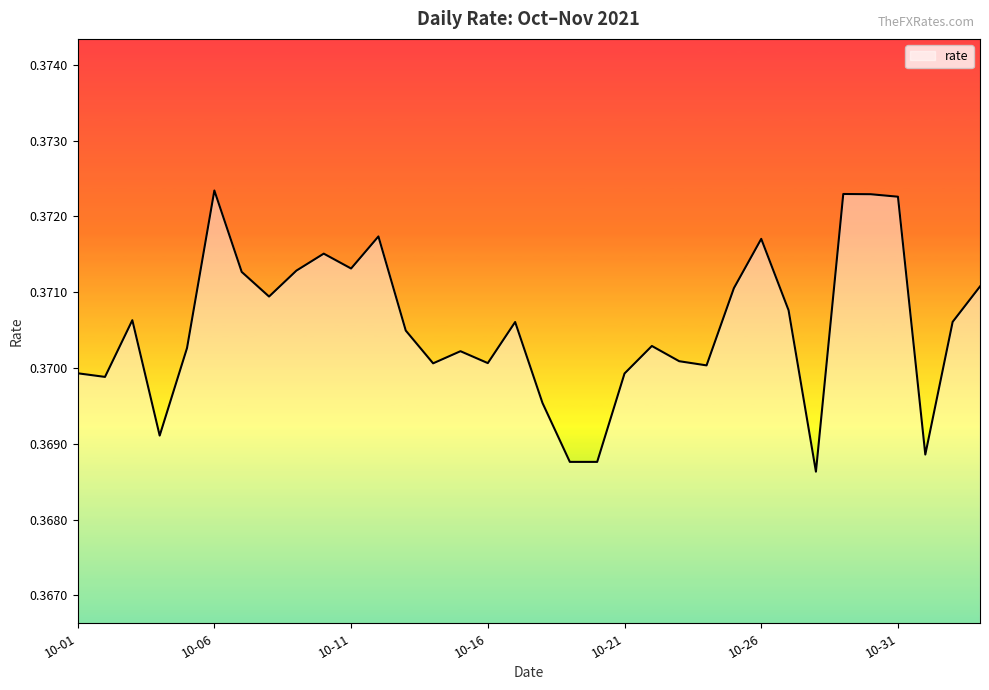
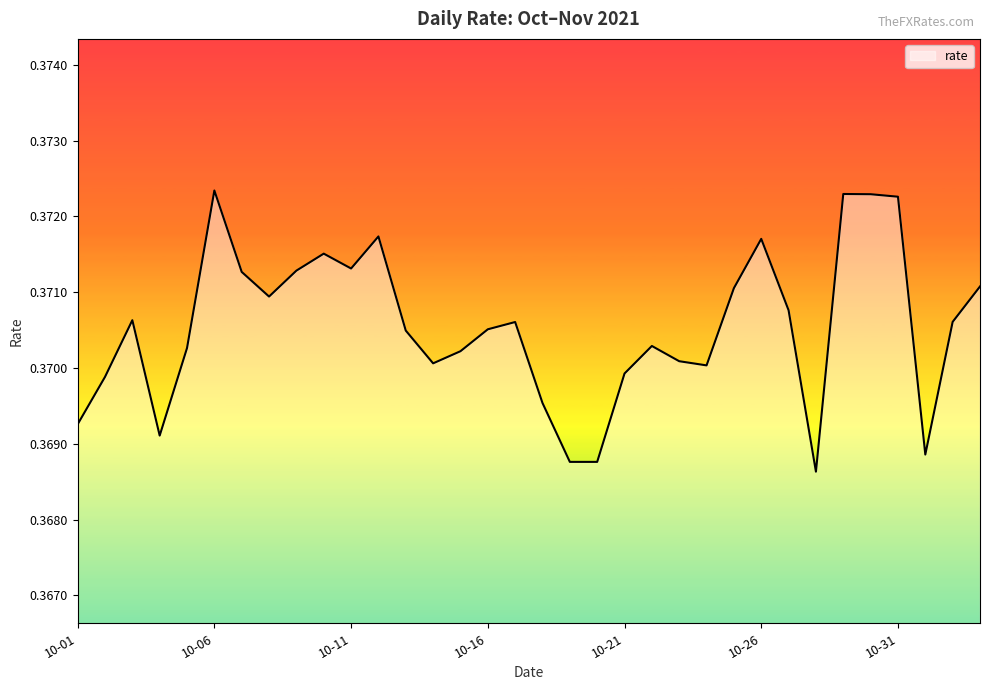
  {
-   "10-01": 0.3699,
+   "10-01": 0.3693,
    "10-06": 0.3723,
    "10-11": 0.3713,
-   "10-16": 0.3701,
+   "10-16": 0.3705,
    "10-21": 0.3699,
    "10-26": 0.3717,
    "10-31": 0.3723
  }
